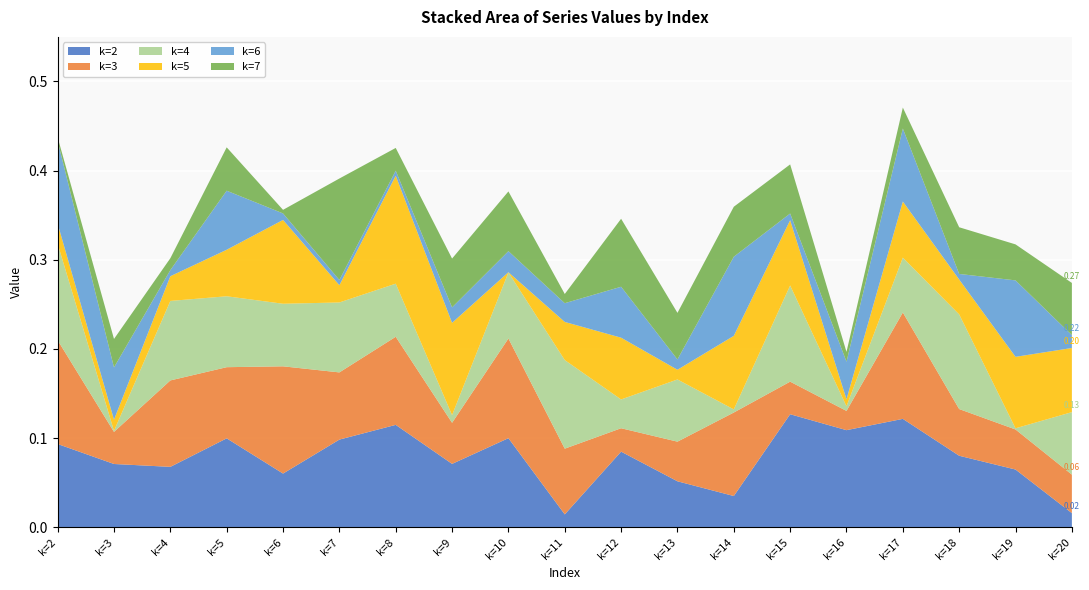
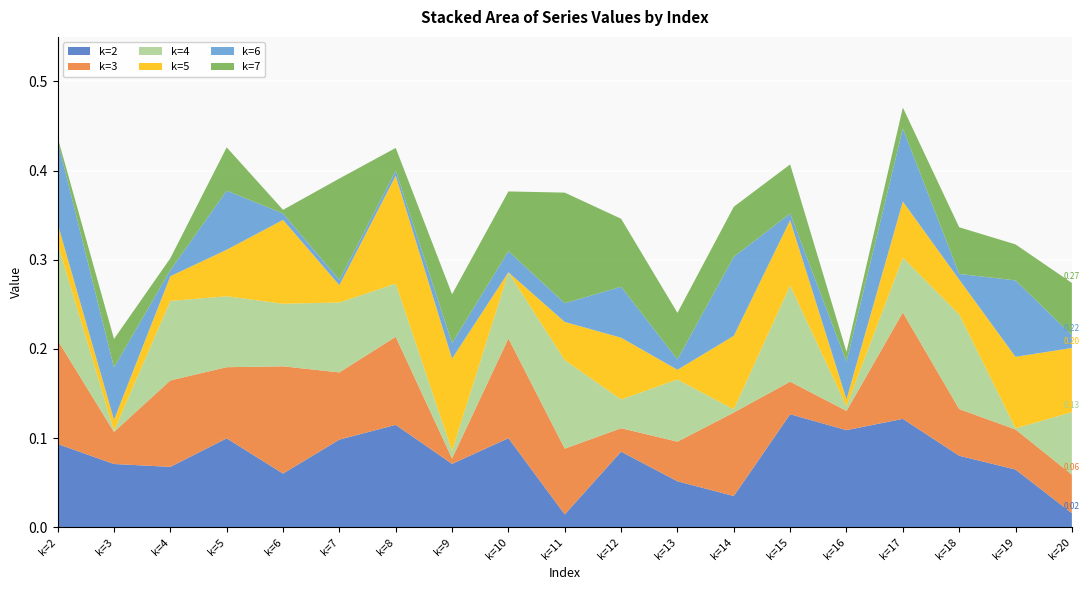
  {
    "k=3": {
      "k=2": 0.12,
      "k=4": 0.10,
      "k=5": 0.08,
      "k=6": 0.12,
      "k=7": 0.08,
      "k=8": 0.10,
-     "k=9": 0.05,
+     "k=9": 0.01,
      "k=10": 0.11,
      "k=11": 0.07,
      "k=12": 0.03,
      "k=13": 0.04,
      "k=14": 0.09,
      "k=15": 0.04,
      "k=16": 0.02,
      "k=17": 0.12,
      "k=18": 0.05
    },
    "k=4": {
      "k=2": 0.11,
      "k=4": 0.09,
      "k=5": 0.08,
      "k=6": 0.07,
      "k=7": 0.08,
      "k=8": 0.06,
      "k=9": 0.01,
      "k=11": 0.10,
      "k=12": 0.03,
      "k=13": 0.07,
      "k=14": 0.00,
      "k=15": 0.11,
      "k=16": 0.01,
      "k=17": 0.06,
      "k=18": 0.11
    },
    "k=5": {
      "k=2": 0.02,
      "k=3": 0.01,
      "k=4": 0.03,
      "k=5": 0.05,
      "k=6": 0.09,
      "k=7": 0.02,
      "k=8": 0.12,
      "k=9": 0.10,
      "k=11": 0.04,
      "k=12": 0.07,
      "k=13": 0.01,
      "k=14": 0.08,
      "k=15": 0.07,
      "k=16": 0.01,
      "k=17": 0.06,
      "k=18": 0.04,
      "k=19": 0.08
    },
    "k=7": {
      "k=2": 0.00,
      "k=3": 0.03,
      "k=4": 0.01,
      "k=5": 0.05,
      "k=6": 0.00,
      "k=7": 0.11,
      "k=8": 0.03,
      "k=9": 0.05,
      "k=10": 0.07,
-     "k=11": 0.01,
+     "k=11": 0.12,
      "k=12": 0.08,
      "k=13": 0.05,
      "k=14": 0.06,
      "k=15": 0.06,
      "k=16": 0.01,
      "k=17": 0.02,
      "k=18": 0.05,
      "k=19": 0.04
    }
  }
